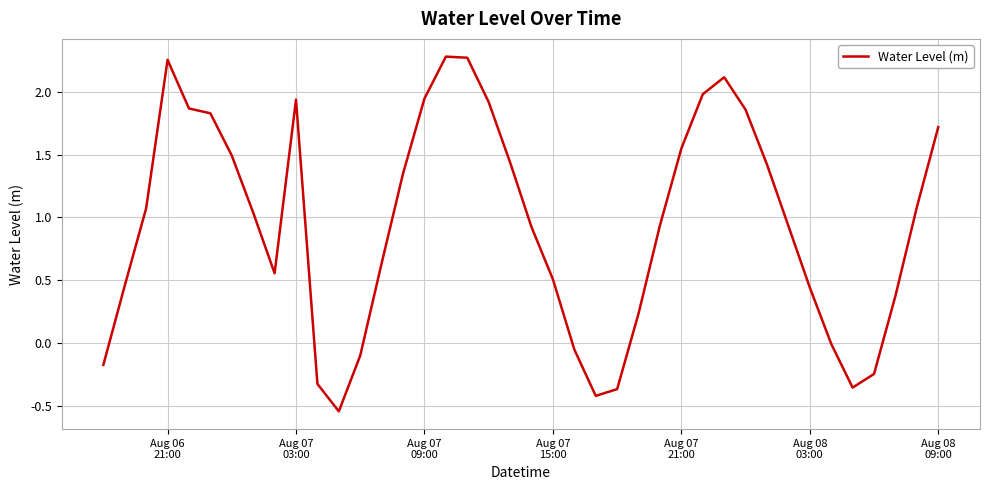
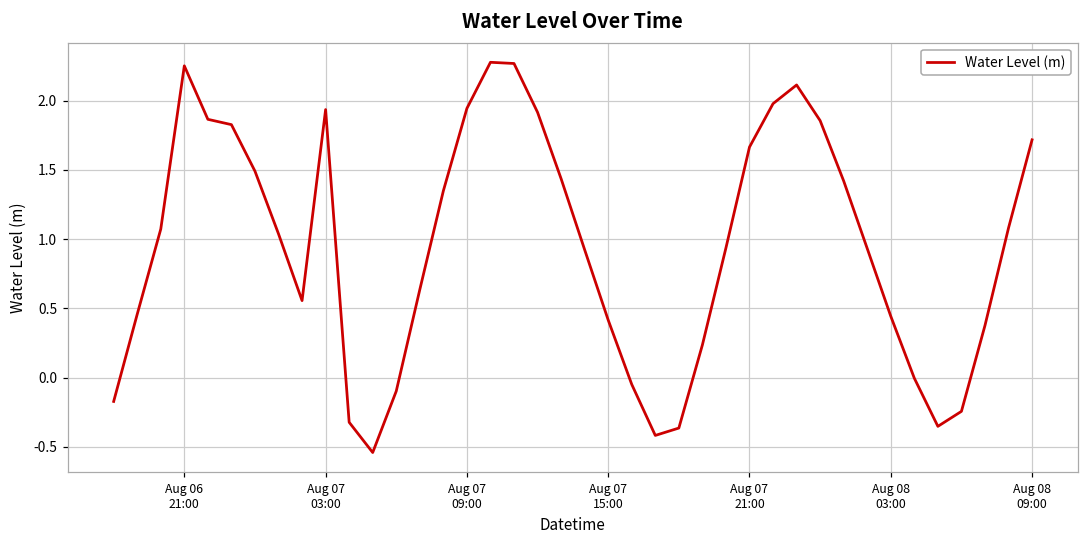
  {
    "Aug 06 21:00": 2.25,
    "Aug 07 03:00": 1.94,
    "Aug 07 09:00": 1.94,
-   "Aug 07 15:00": 0.51,
-   "Aug 07 21:00": 1.55,
+   "Aug 07 15:00": 0.42,
+   "Aug 07 21:00": 1.67,
    "Aug 08 03:00": 0.44,
    "Aug 08 09:00": 1.72
  }
